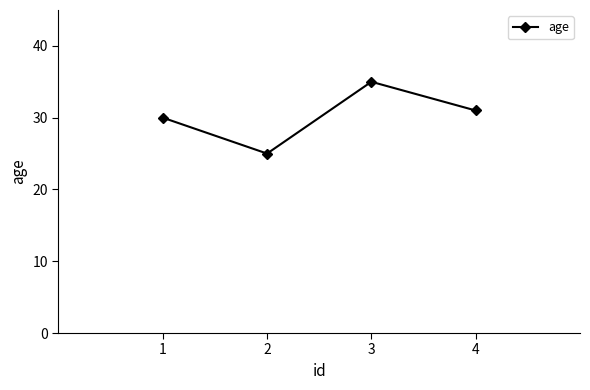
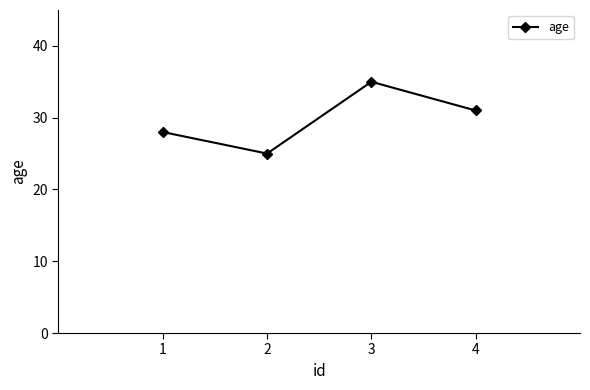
  {
-   "1": 30,
+   "1": 28,
    "2": 25,
    "3": 35,
    "4": 31
  }
